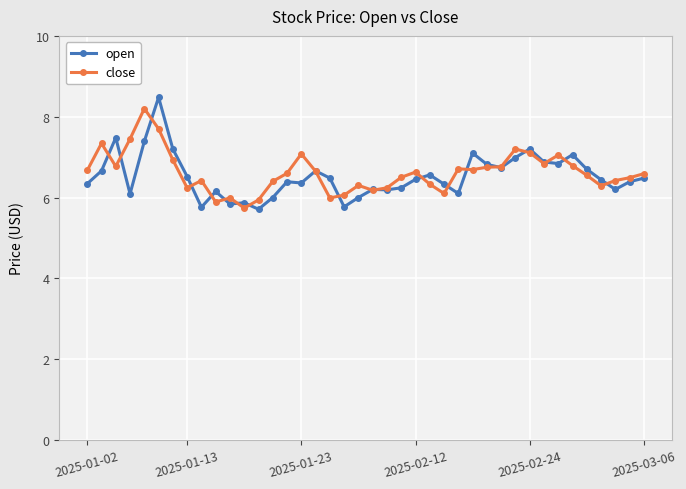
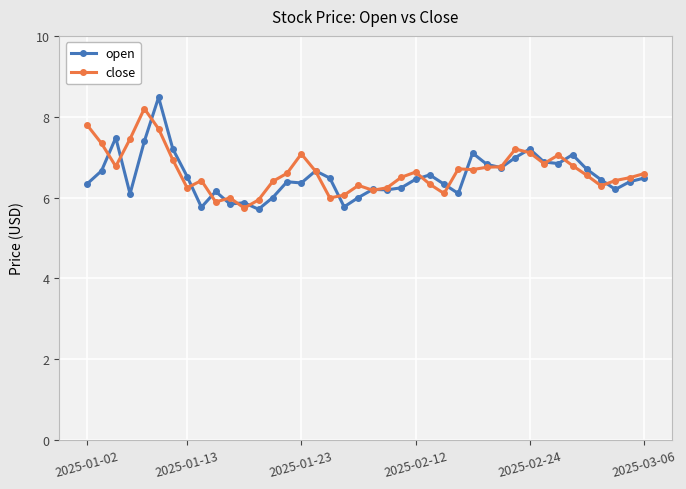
  {
    "open": {
      "2025-01-02": 6.3,
      "2025-01-13": 6.5,
      "2025-01-23": 6.4,
      "2025-02-12": 6.5,
      "2025-02-24": 7.2,
      "2025-03-06": 6.5
    },
    "close": {
-     "2025-01-02": 6.7,
+     "2025-01-02": 7.8,
      "2025-01-13": 6.2,
      "2025-01-23": 7.1,
      "2025-02-12": 6.6,
      "2025-02-24": 7.1,
      "2025-03-06": 6.6
    }
  }
